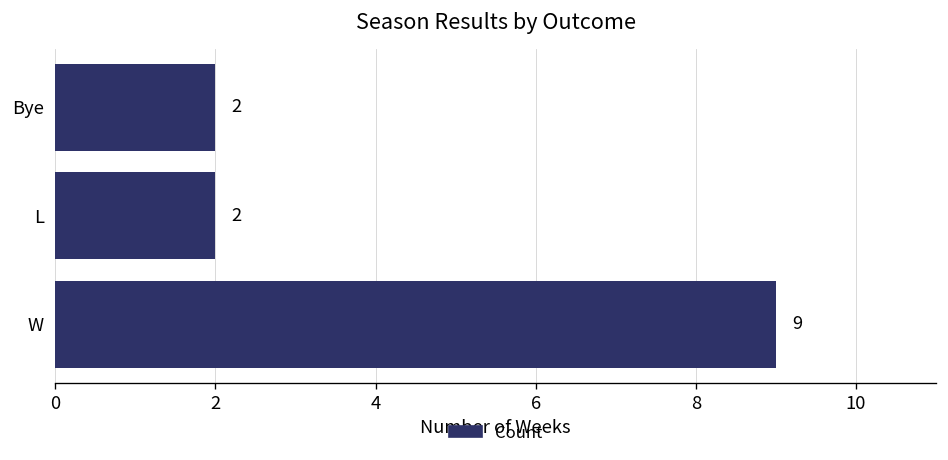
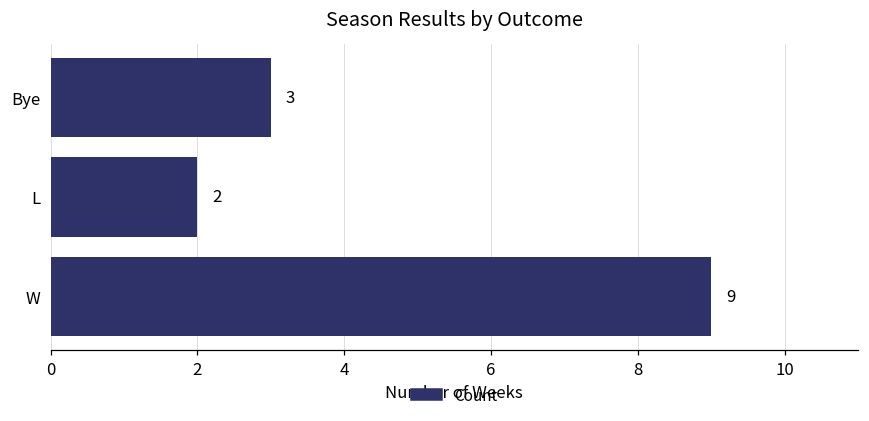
  {
-   "Bye": 2,
+   "Bye": 3,
    "L": 2,
    "W": 9
  }
